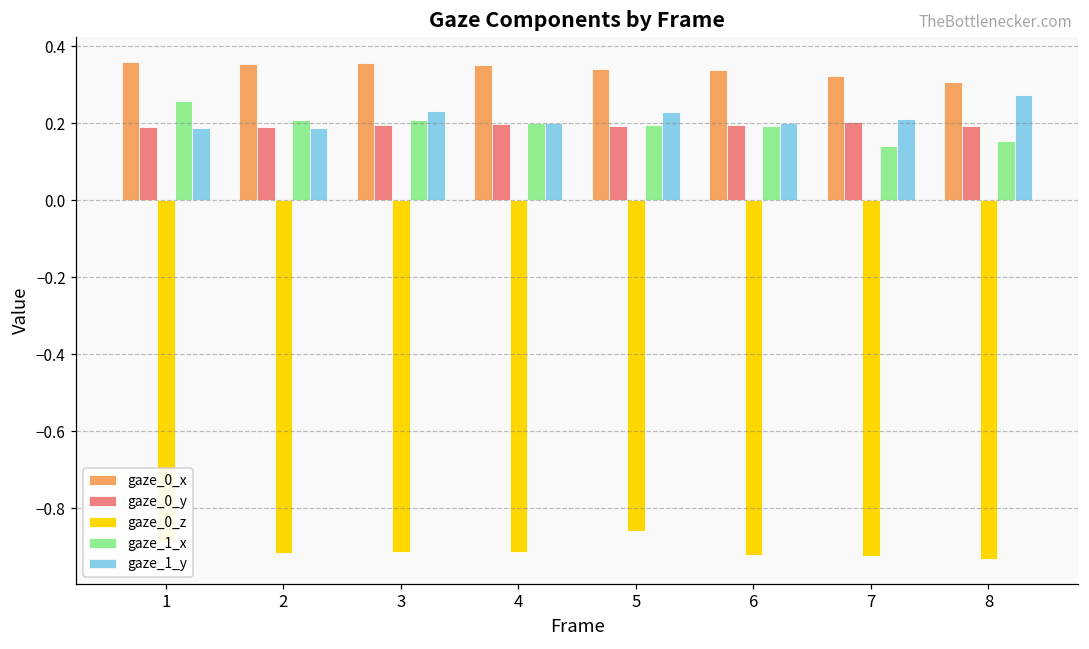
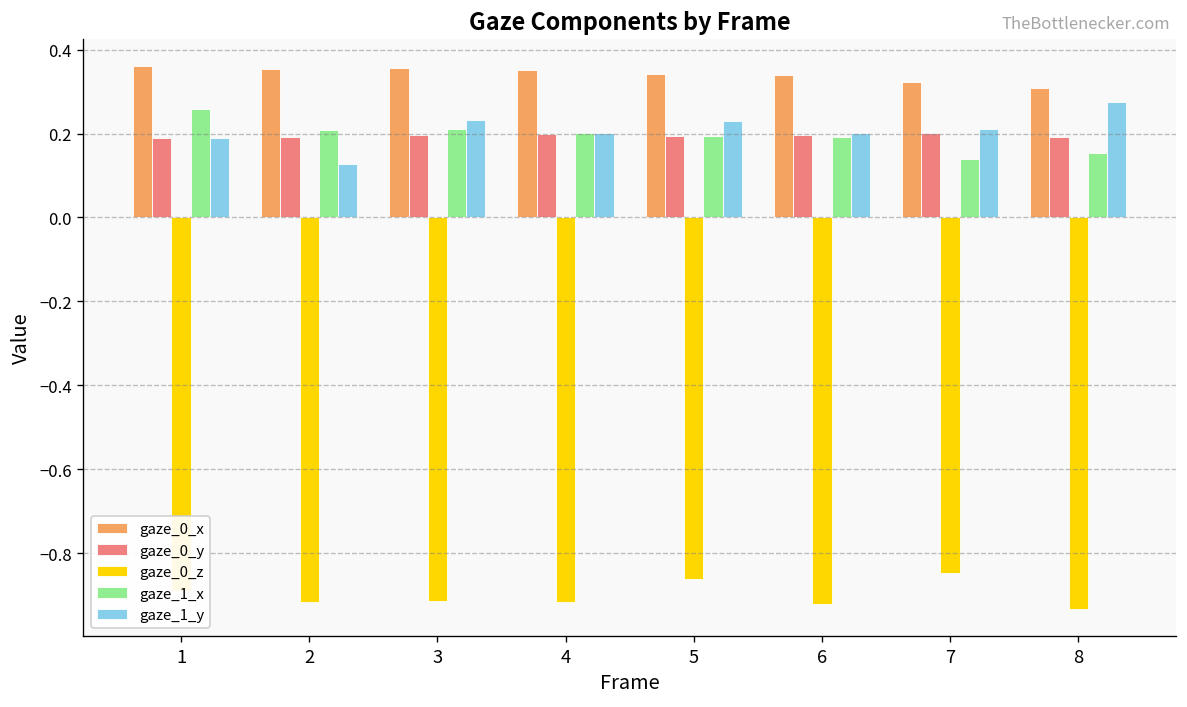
  {
    "gaze_0_z": {
      "2": -0.92,
      "3": -0.91,
      "4": -0.91,
      "5": -0.86,
      "6": -0.92,
-     "7": -0.92,
+     "7": -0.85,
      "8": -0.93
    },
    "gaze_1_x": {
      "1": 0.26,
      "2": 0.21,
      "3": 0.21,
      "4": 0.20,
      "5": 0.20,
      "6": 0.19,
      "7": 0.14,
      "8": 0.15
    },
    "gaze_1_y": {
      "1": 0.19,
-     "2": 0.19,
+     "2": 0.13,
      "3": 0.23,
      "4": 0.20,
      "5": 0.23,
      "6": 0.20,
      "7": 0.21,
      "8": 0.27
    }
  }
